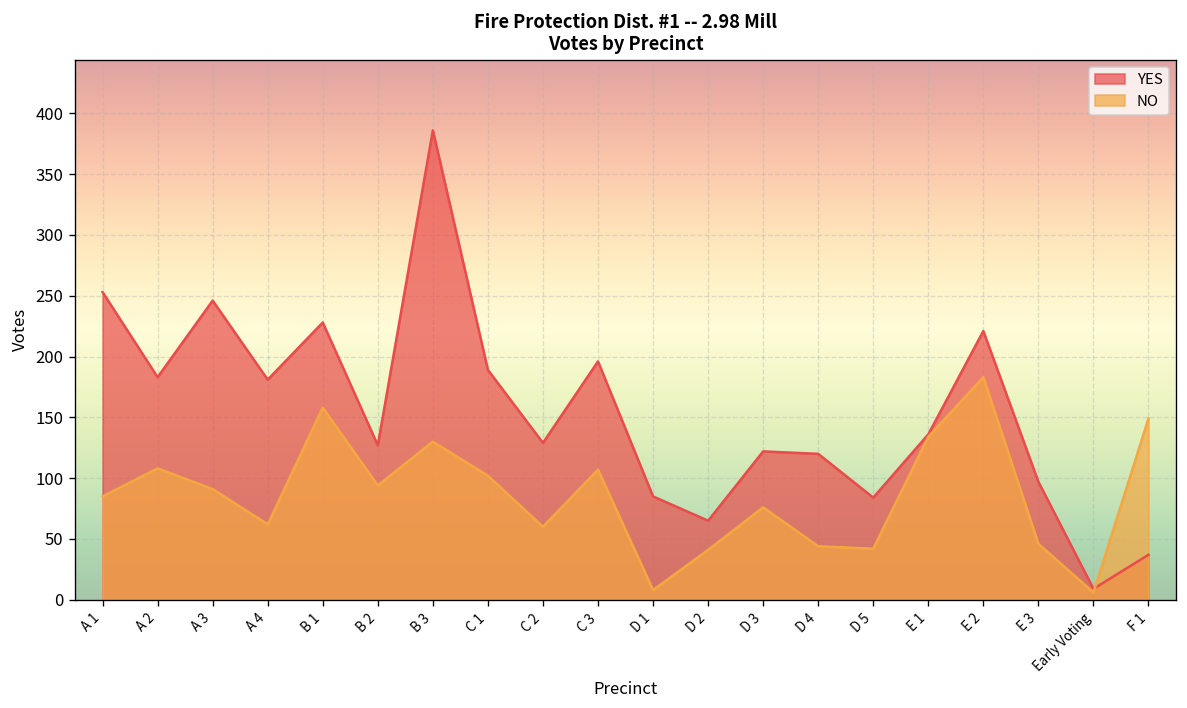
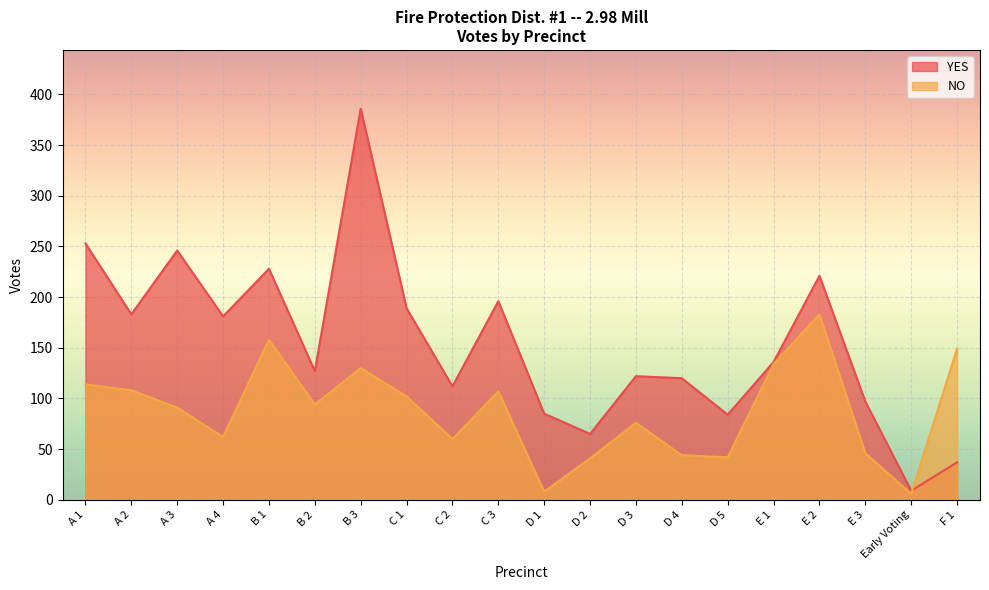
  {
    "YES": {
      "A 1": 253,
      "A 2": 183,
      "A 3": 246,
      "A 4": 181,
      "B 1": 228,
      "B 2": 127,
      "B 3": 386,
      "C 1": 189,
-     "C 2": 129,
+     "C 2": 112,
      "C 3": 196,
      "D 1": 85,
      "D 2": 65,
      "D 3": 122,
      "D 4": 120,
      "D 5": 84,
      "E 2": 221,
      "E 3": 97,
      "Early Voting": 9,
      "F 1": 37
    },
    "NO": {
-     "A 1": 85,
+     "A 1": 114,
      "A 2": 108,
      "A 3": 91,
      "A 4": 62,
      "B 1": 158,
      "B 2": 94,
      "B 3": 130,
      "C 1": 102,
      "C 2": 60,
      "C 3": 107,
      "D 1": 8,
      "D 2": 41,
      "D 3": 76,
      "D 4": 44,
      "D 5": 42,
      "E 2": 183,
      "E 3": 46,
      "Early Voting": 6,
      "F 1": 149
    }
  }
